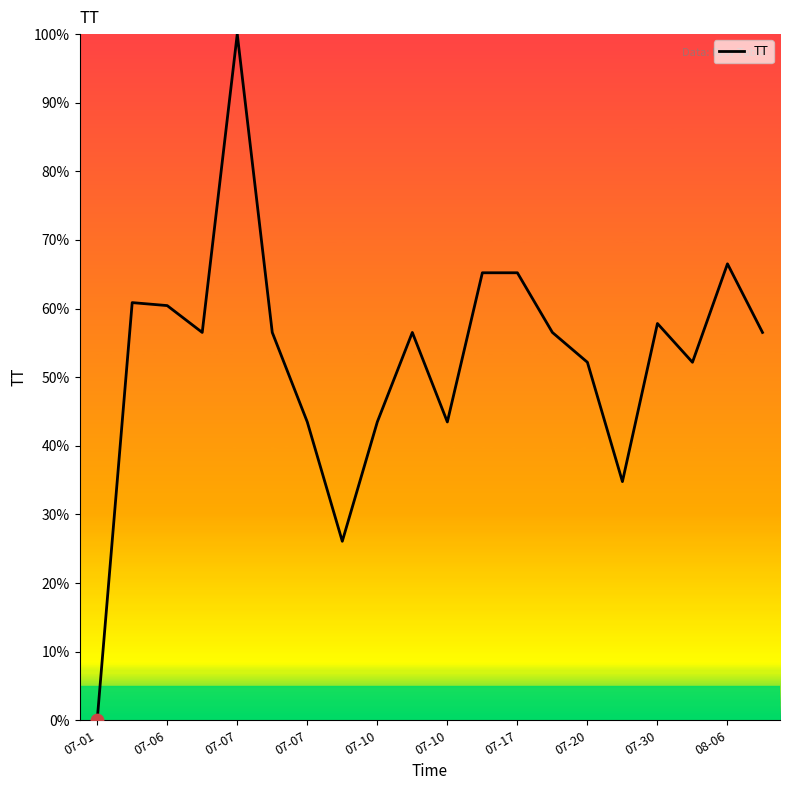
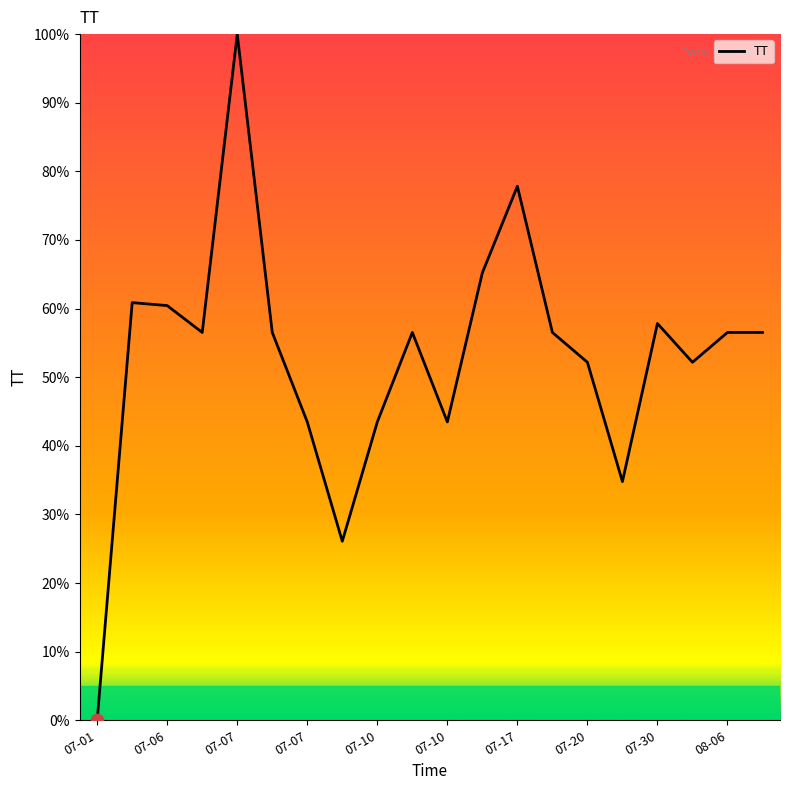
  {
    "TT": {
      "07-06": "60%",
-     "07-17": "65%",
+     "07-17": "78%",
      "07-20": "52%",
      "07-30": "58%",
-     "08-06": "67%"
+     "08-06": "57%"
    }
  }
